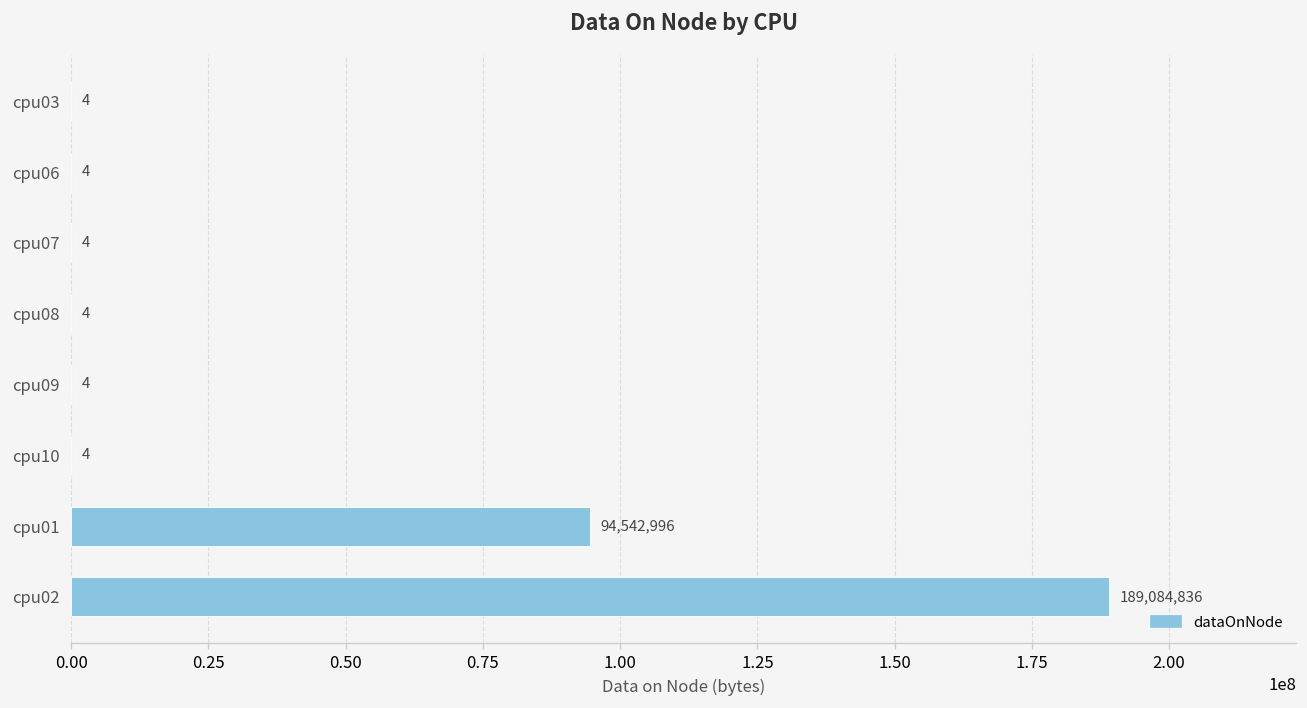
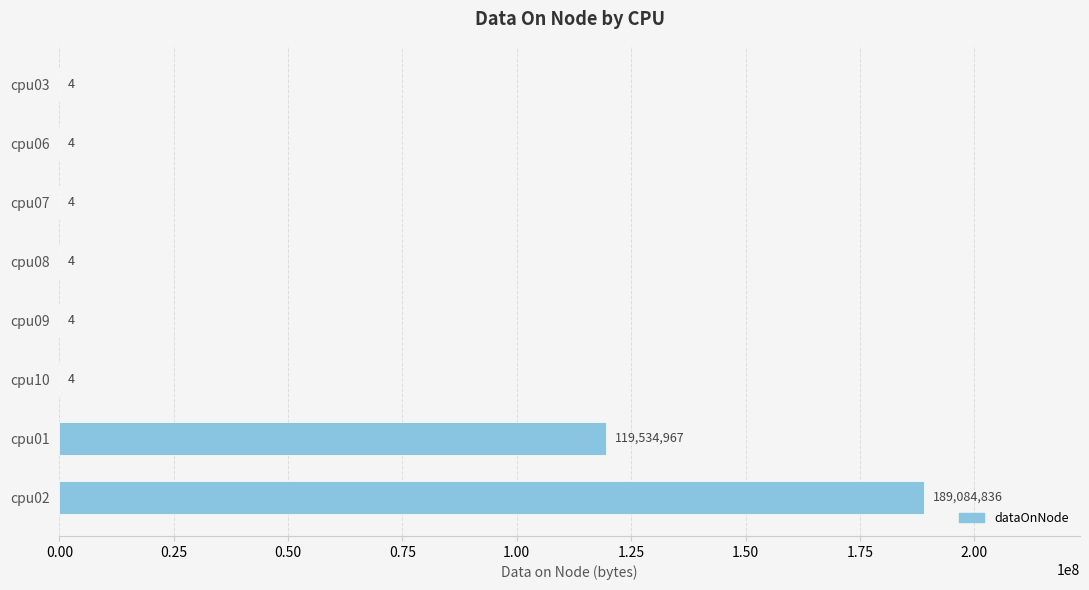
  {
    "cpu03": "4",
    "cpu06": "4",
    "cpu07": "4",
    "cpu08": "4",
    "cpu09": "4",
    "cpu10": "4",
-   "cpu01": "94,542,996",
+   "cpu01": "119,534,967",
    "cpu02": "189,084,836"
  }
